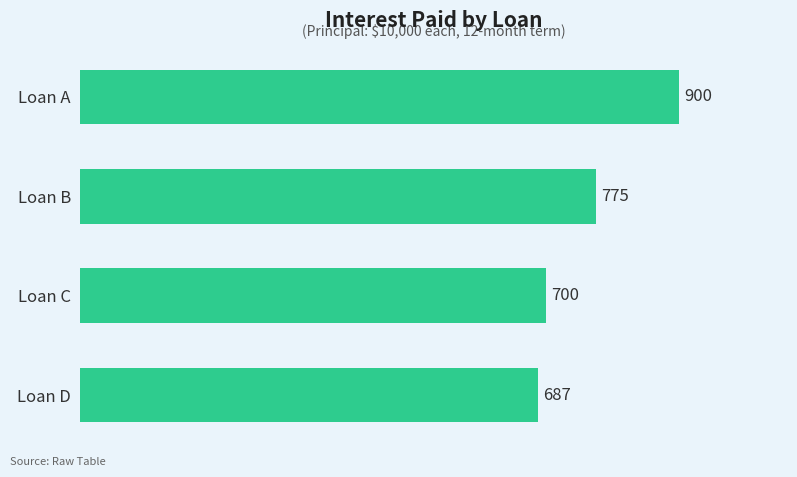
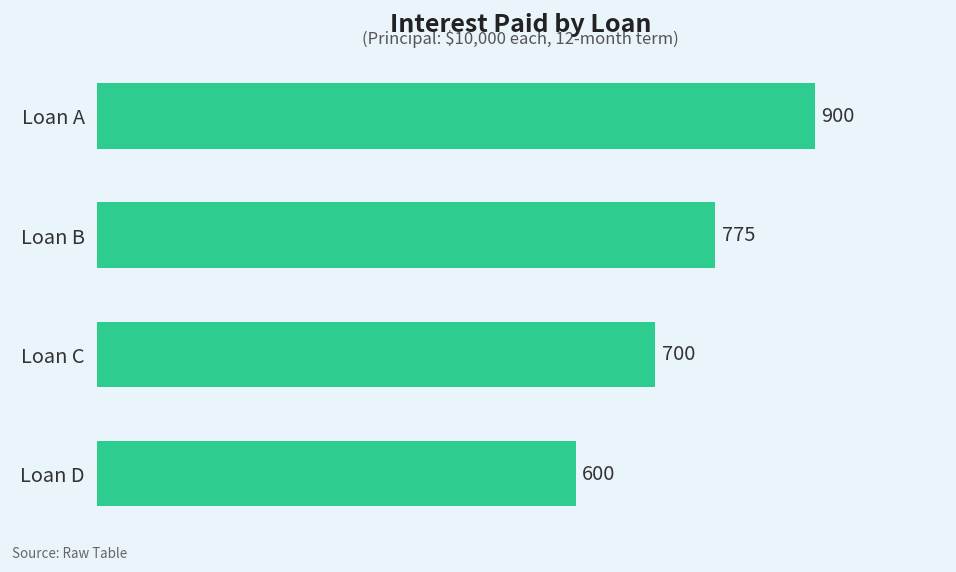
  {
    "Loan A": 900,
    "Loan B": 775,
    "Loan C": 700,
-   "Loan D": 687
+   "Loan D": 600
  }
